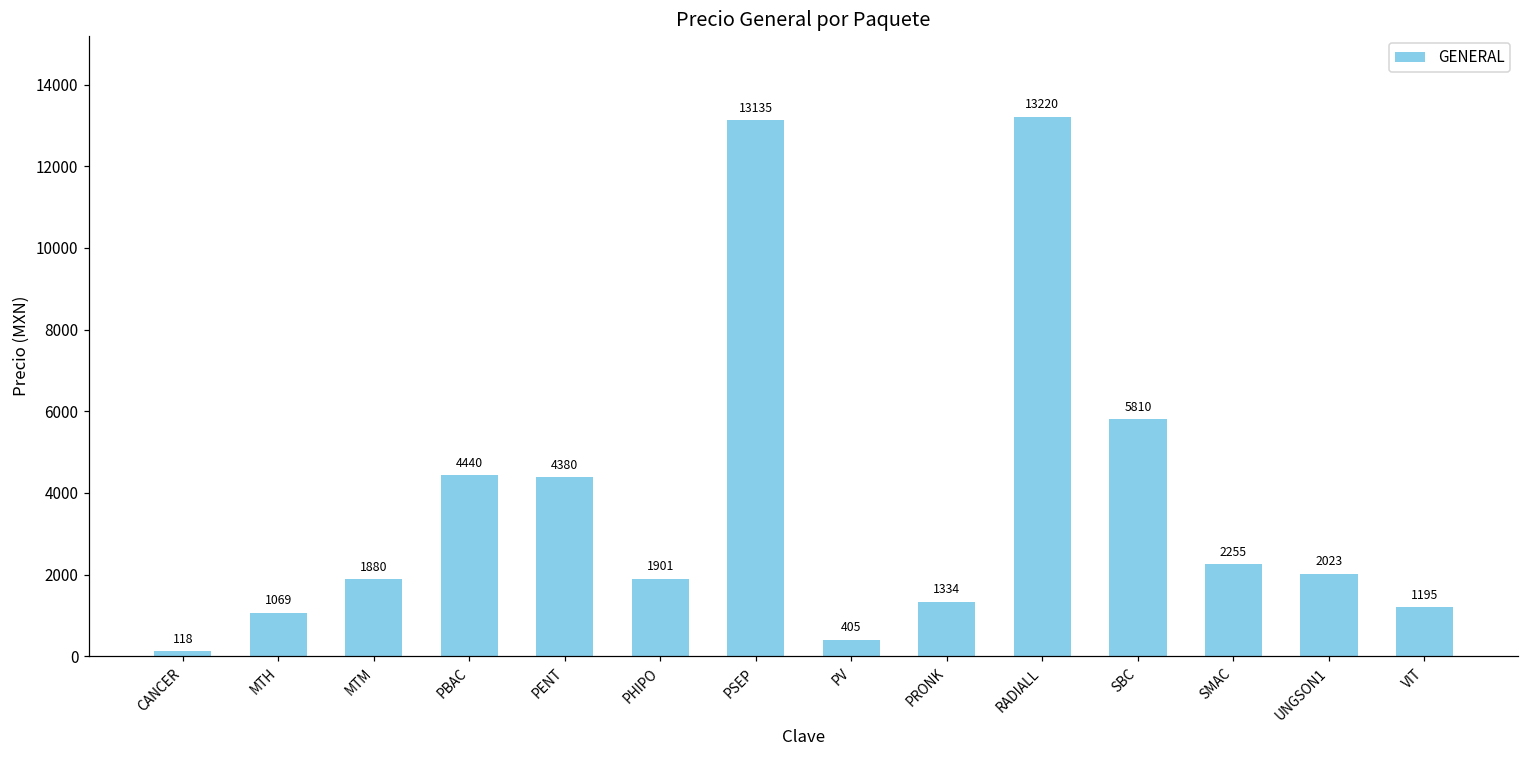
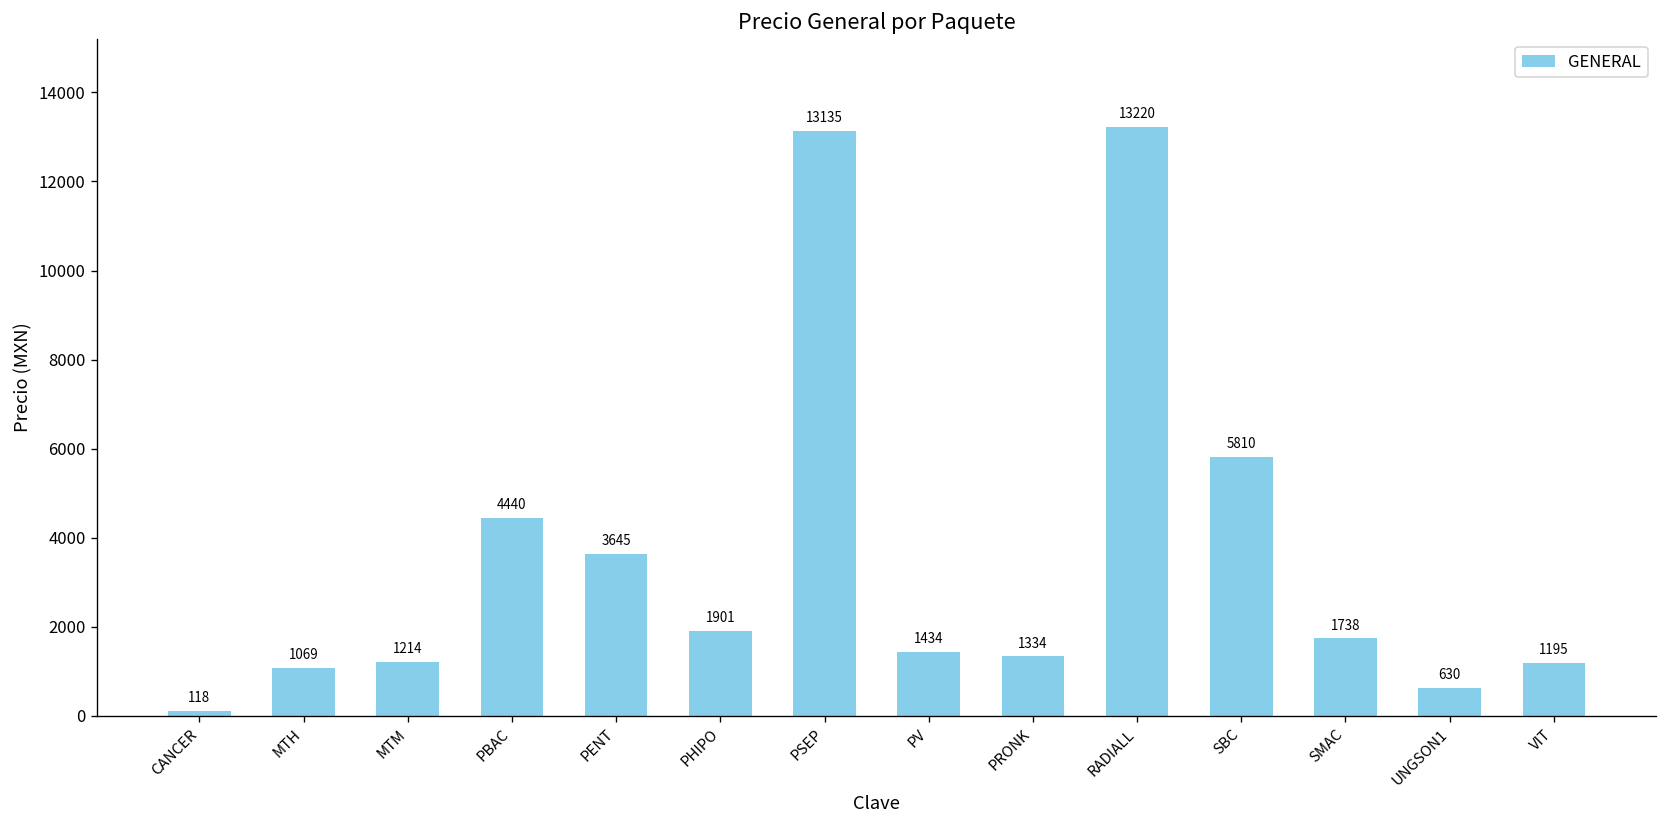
  {
    "CANCER": 118,
    "MTH": 1069,
-   "MTM": 1880,
+   "MTM": 1214,
    "PBAC": 4440,
-   "PENT": 4380,
+   "PENT": 3645,
    "PHIPO": 1901,
    "PSEP": 13135,
-   "PV": 405,
+   "PV": 1434,
    "PRONK": 1334,
    "RADIALL": 13220,
    "SBC": 5810,
-   "SMAC": 2255,
-   "UNGSON1": 2023,
+   "SMAC": 1738,
+   "UNGSON1": 630,
    "VIT": 1195
  }
